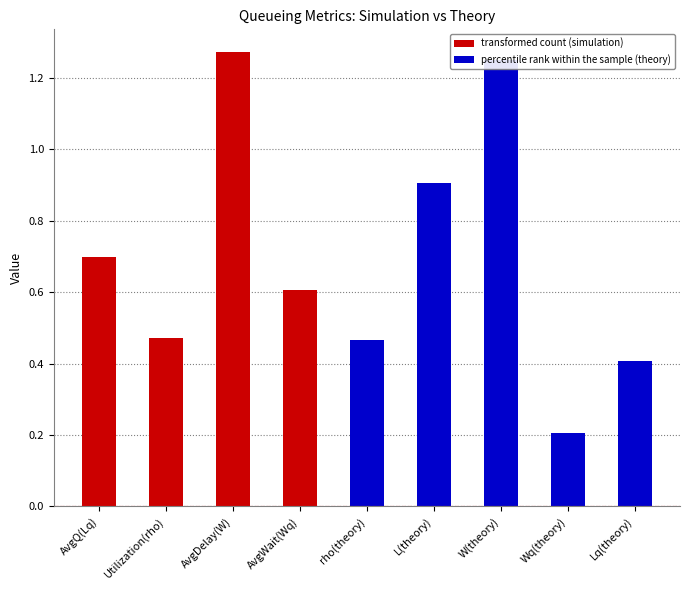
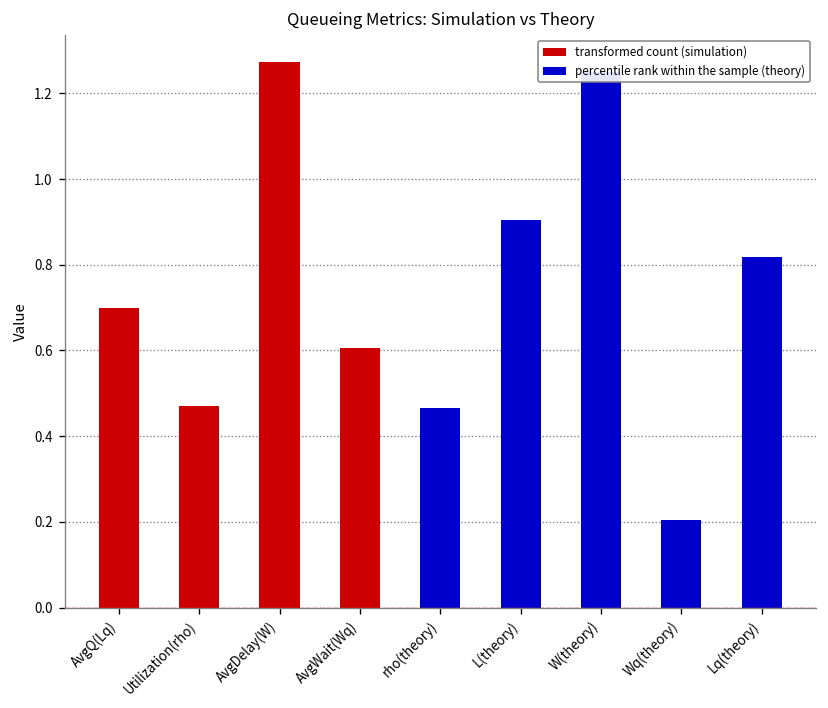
  {
    "transformed count (simulation)": {
      "AvgQ(Lq)": 0.70,
      "Utilization(rho)": 0.47,
      "AvgDelay(W)": 1.27,
      "AvgWait(Wq)": 0.61
    },
    "percentile rank within the sample (theory)": {
      "rho(theory)": 0.47,
      "L(theory)": 0.90,
      "Wq(theory)": 0.21,
-     "Lq(theory)": 0.41
+     "Lq(theory)": 0.82
    }
  }
